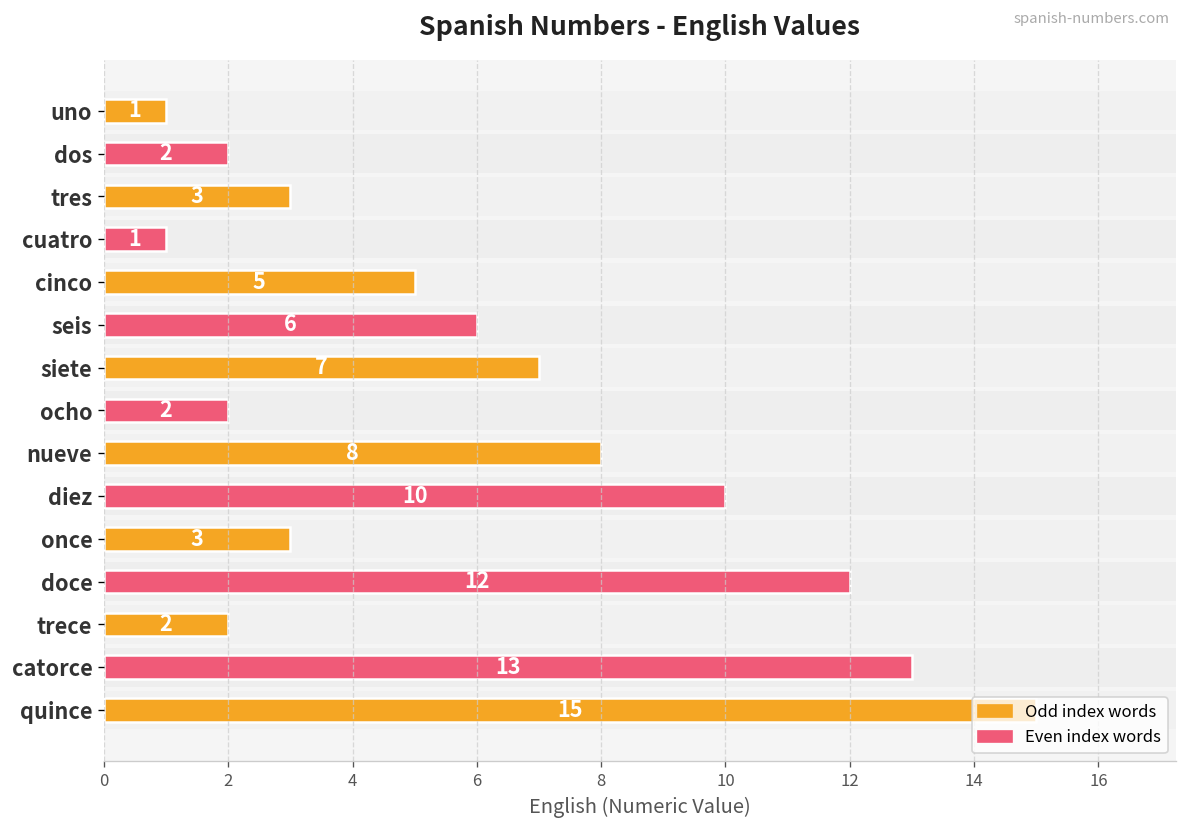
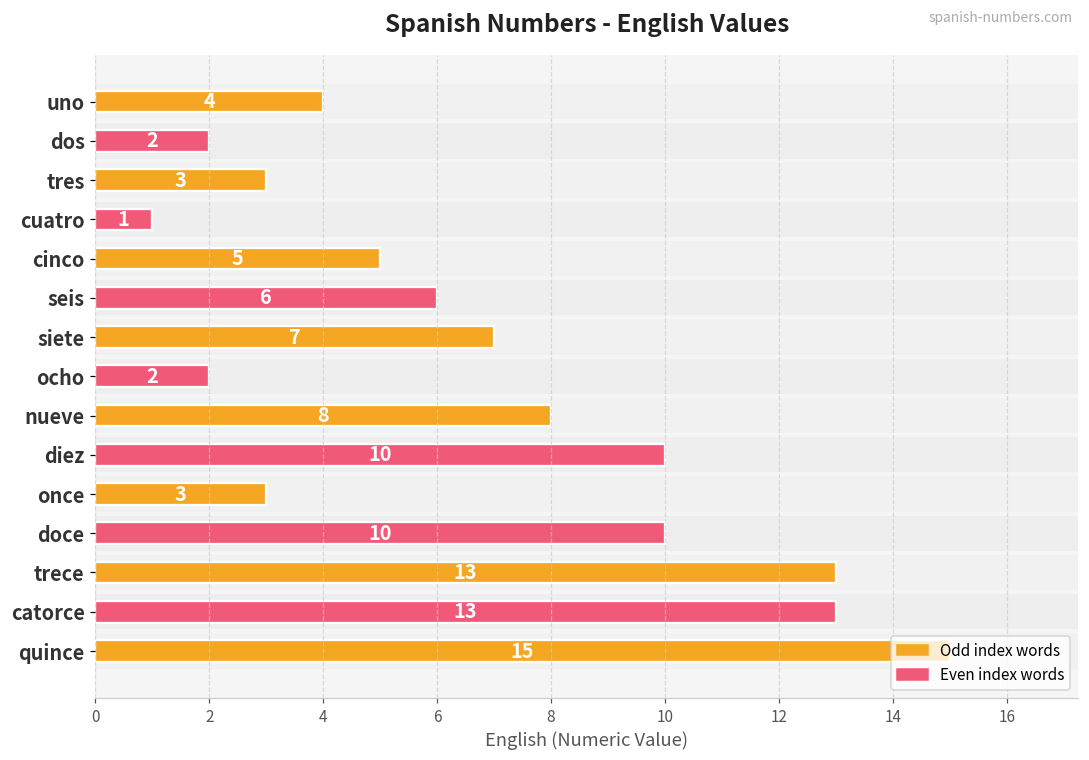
  {
-   "uno": 1,
+   "uno": 4,
    "dos": 2,
    "tres": 3,
    "cuatro": 1,
    "cinco": 5,
    "seis": 6,
    "siete": 7,
    "ocho": 2,
    "nueve": 8,
    "diez": 10,
    "once": 3,
-   "doce": 12,
-   "trece": 2,
+   "doce": 10,
+   "trece": 13,
    "catorce": 13
  }
